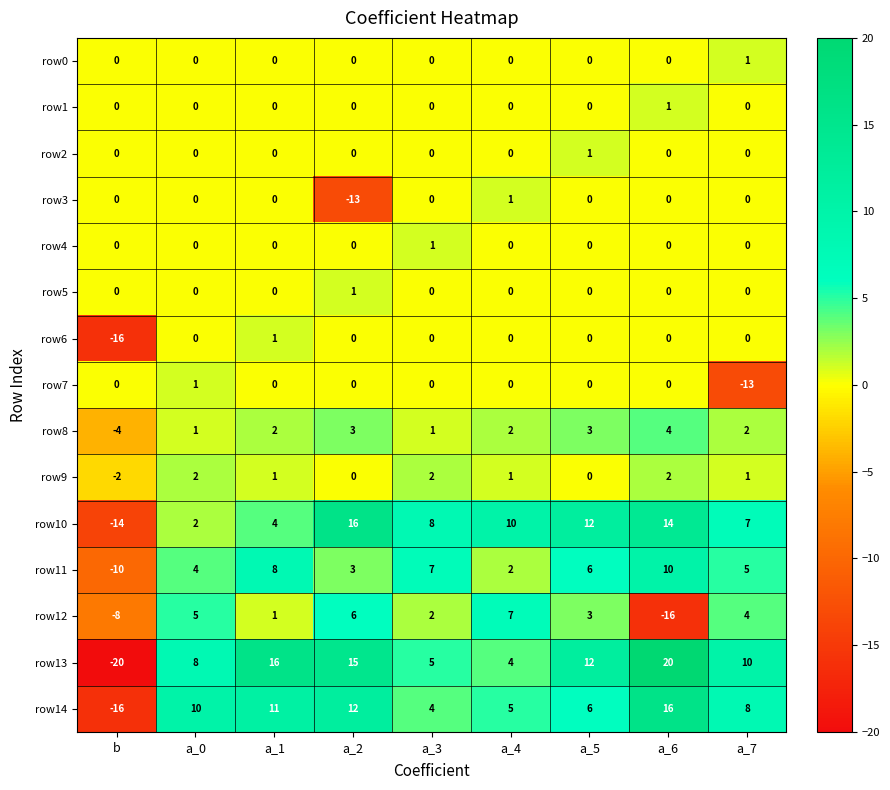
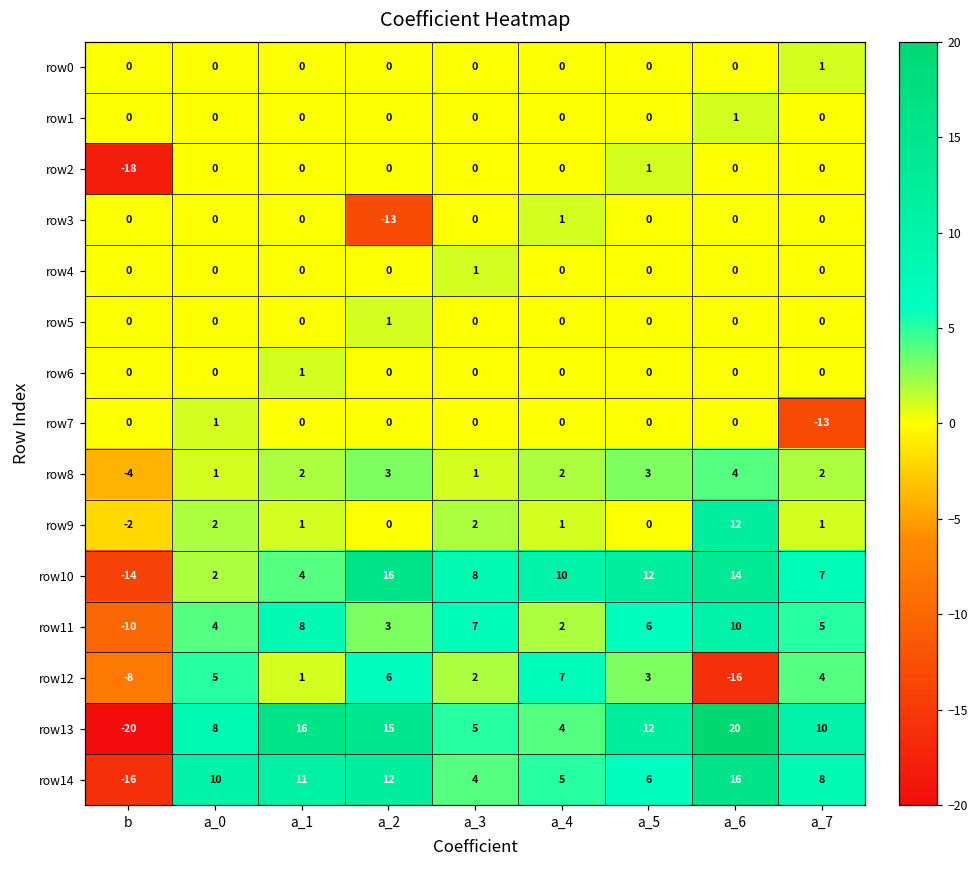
  {
    "row0": {
      "b": 0,
      "a_0": 0,
      "a_1": 0,
      "a_2": 0,
      "a_3": 0,
      "a_4": 0,
      "a_5": 0,
      "a_6": 0,
      "a_7": 1
    },
    "row1": {
      "b": 0,
      "a_0": 0,
      "a_1": 0,
      "a_2": 0,
      "a_3": 0,
      "a_4": 0,
      "a_5": 0,
      "a_6": 1,
      "a_7": 0
    },
    "row2": {
-     "b": 0,
+     "b": -18,
      "a_0": 0,
      "a_1": 0,
      "a_2": 0,
      "a_3": 0,
      "a_4": 0,
      "a_5": 1,
      "a_6": 0,
      "a_7": 0
    },
    "row3": {
      "b": 0,
      "a_0": 0,
      "a_1": 0,
      "a_2": -13,
      "a_3": 0,
      "a_4": 1,
      "a_5": 0,
      "a_6": 0,
      "a_7": 0
    },
    "row4": {
      "b": 0,
      "a_0": 0,
      "a_1": 0,
      "a_2": 0,
      "a_3": 1,
      "a_4": 0,
      "a_5": 0,
      "a_6": 0,
      "a_7": 0
    },
    "row5": {
      "b": 0,
      "a_0": 0,
      "a_1": 0,
      "a_2": 1,
      "a_3": 0,
      "a_4": 0,
      "a_5": 0,
      "a_6": 0,
      "a_7": 0
    },
    "row6": {
-     "b": -16,
+     "b": 0,
      "a_0": 0,
      "a_1": 1,
      "a_2": 0,
      "a_3": 0,
      "a_4": 0,
      "a_5": 0,
      "a_6": 0,
      "a_7": 0
    },
    "row7": {
      "b": 0,
      "a_0": 1,
      "a_1": 0,
      "a_2": 0,
      "a_3": 0,
      "a_4": 0,
      "a_5": 0,
      "a_6": 0,
      "a_7": -13
    },
    "row8": {
      "b": -4,
      "a_0": 1,
      "a_1": 2,
      "a_2": 3,
      "a_3": 1,
      "a_4": 2,
      "a_5": 3,
      "a_6": 4,
      "a_7": 2
    },
    "row9": {
      "b": -2,
      "a_0": 2,
      "a_1": 1,
      "a_2": 0,
      "a_3": 2,
      "a_4": 1,
      "a_5": 0,
-     "a_6": 2,
+     "a_6": 12,
      "a_7": 1
    },
    "row10": {
      "b": -14,
      "a_0": 2,
      "a_1": 4,
      "a_2": 16,
      "a_3": 8,
      "a_4": 10,
      "a_5": 12,
      "a_6": 14,
      "a_7": 7
    },
    "row11": {
      "b": -10,
      "a_0": 4,
      "a_1": 8,
      "a_2": 3,
      "a_3": 7,
      "a_4": 2,
      "a_5": 6,
      "a_6": 10,
      "a_7": 5
    },
    "row12": {
      "b": -8,
      "a_0": 5,
      "a_1": 1,
      "a_2": 6,
      "a_3": 2,
      "a_4": 7,
      "a_5": 3,
      "a_6": -16,
      "a_7": 4
    },
    "row13": {
      "b": -20,
      "a_0": 8,
      "a_1": 16,
      "a_2": 15,
      "a_3": 5,
      "a_4": 4,
      "a_5": 12,
      "a_6": 20,
      "a_7": 10
    },
    "row14": {
      "b": -16,
      "a_0": 10,
      "a_1": 11,
      "a_2": 12,
      "a_3": 4,
      "a_4": 5,
      "a_5": 6,
      "a_6": 16,
      "a_7": 8
    }
  }
